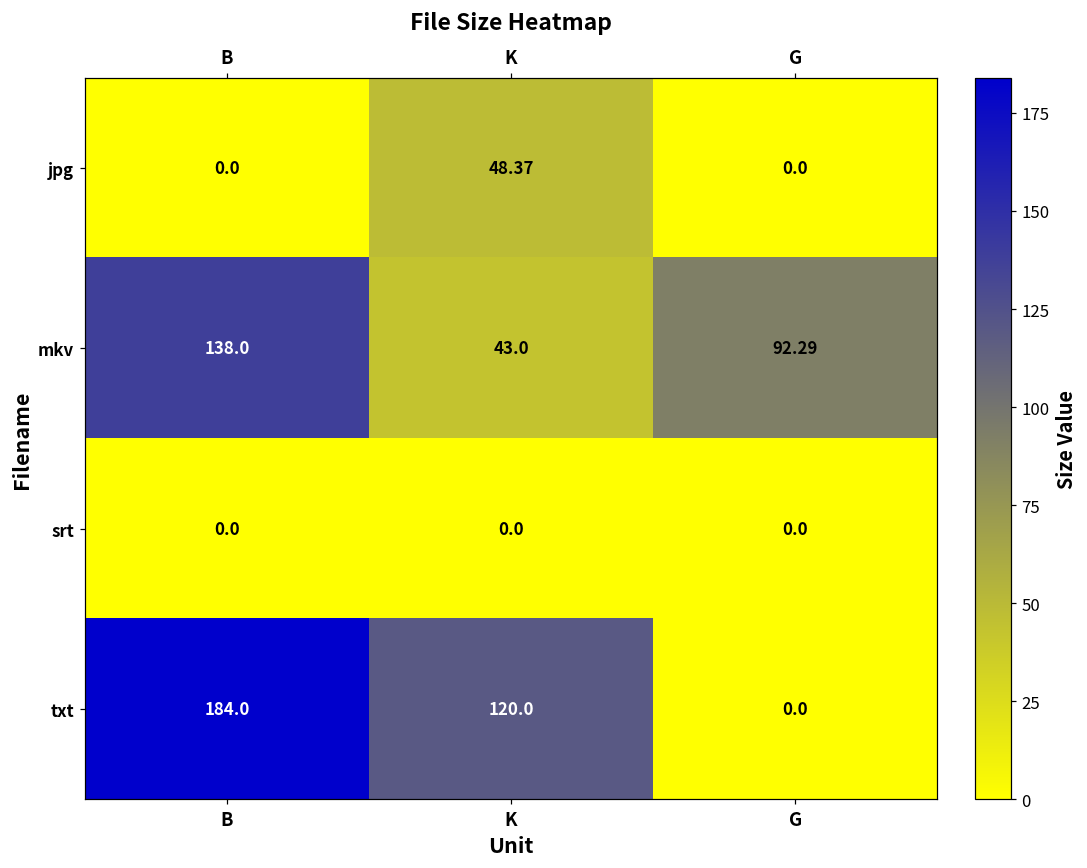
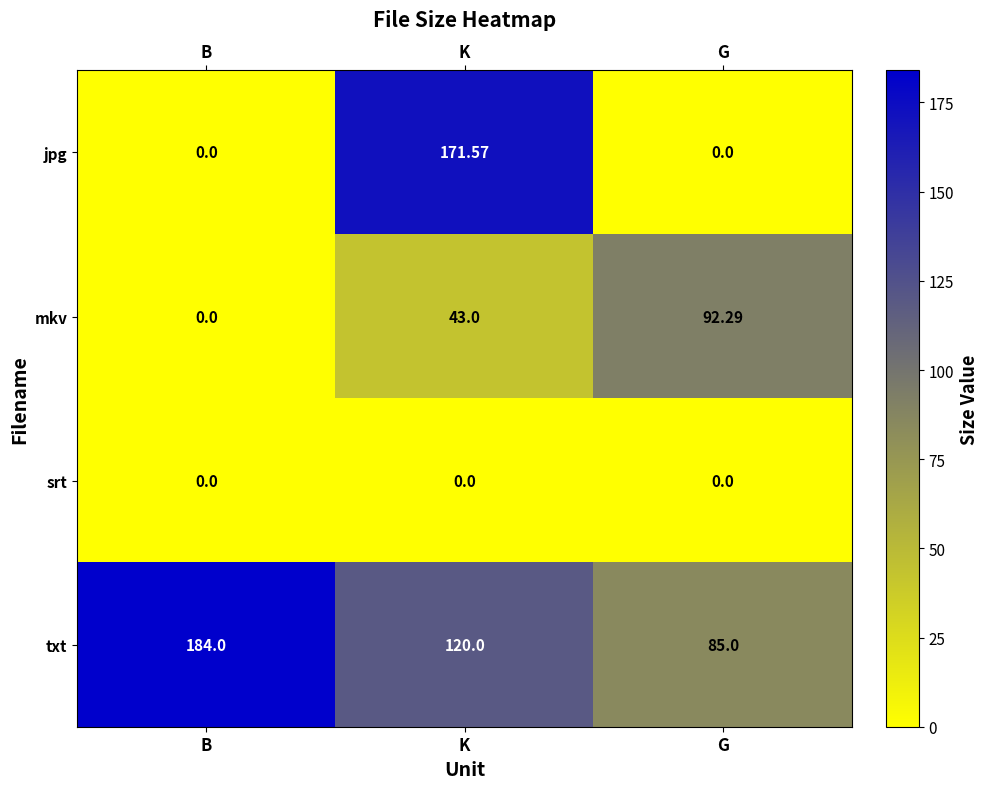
  {
    "jpg": {
      "B": 0.0,
-     "K": 48.37,
+     "K": 171.57,
      "G": 0.0
    },
    "mkv": {
-     "B": 138.0,
+     "B": 0.0,
      "K": 43.0,
      "G": 92.29
    },
    "srt": {
      "B": 0.0,
      "K": 0.0,
      "G": 0.0
    },
    "txt": {
      "B": 184.0,
      "K": 120.0,
-     "G": 0.0
+     "G": 85.0
    }
  }
